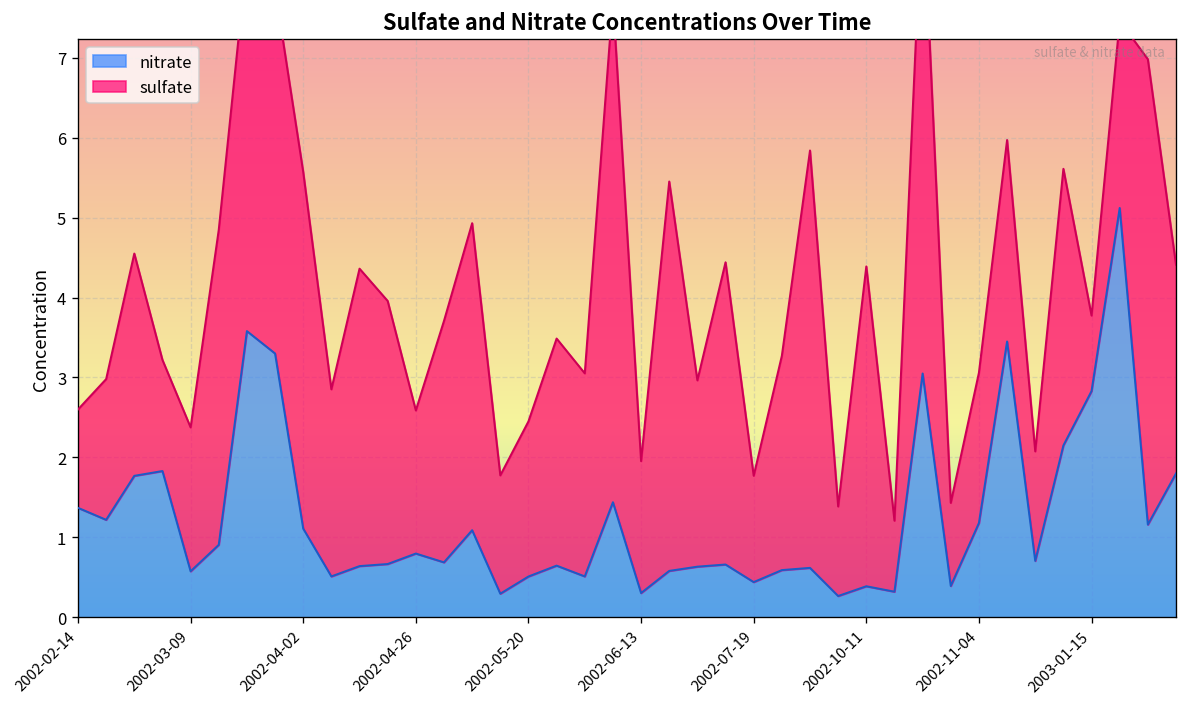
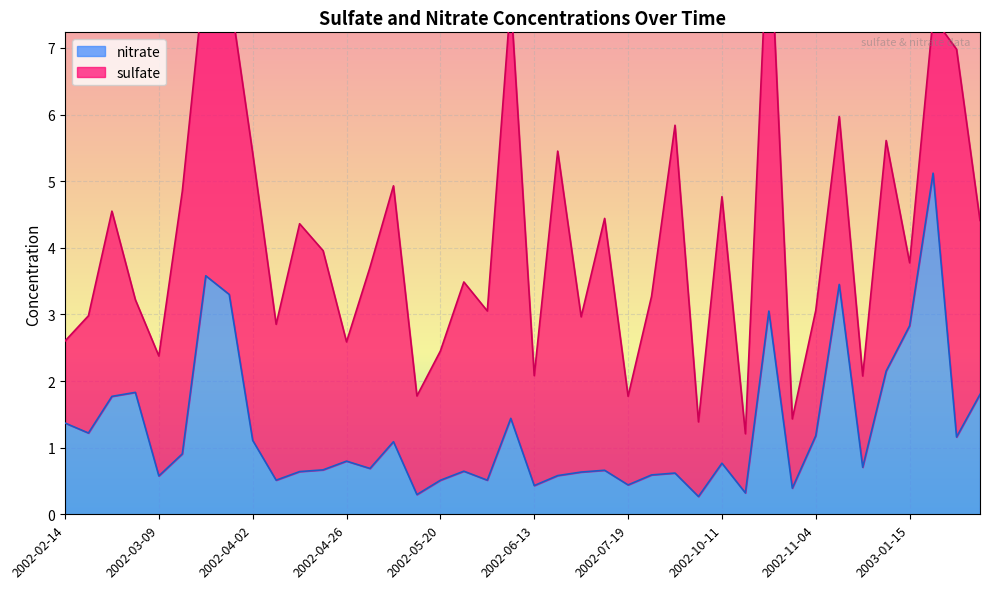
  {
    "nitrate": {
      "2002-02-14": 1.4,
      "2002-03-09": 0.6,
      "2002-04-02": 1.1,
      "2002-04-26": 0.8,
      "2002-05-20": 0.5,
-     "2002-06-13": 0.3,
+     "2002-06-13": 0.4,
      "2002-07-19": 0.4,
-     "2002-10-11": 0.4,
+     "2002-10-11": 0.8,
      "2002-11-04": 1.2,
      "2003-01-15": 2.8
    },
    "sulfate": {
      "2002-02-14": 1.2,
      "2002-03-09": 1.8,
-     "2002-04-02": 4.5,
+     "2002-04-02": 4.3,
      "2002-04-26": 1.8,
      "2002-05-20": 1.9,
      "2002-06-13": 1.7,
      "2002-07-19": 1.3,
      "2002-10-11": 4.0,
      "2002-11-04": 1.9,
      "2003-01-15": 0.9
    }
  }
